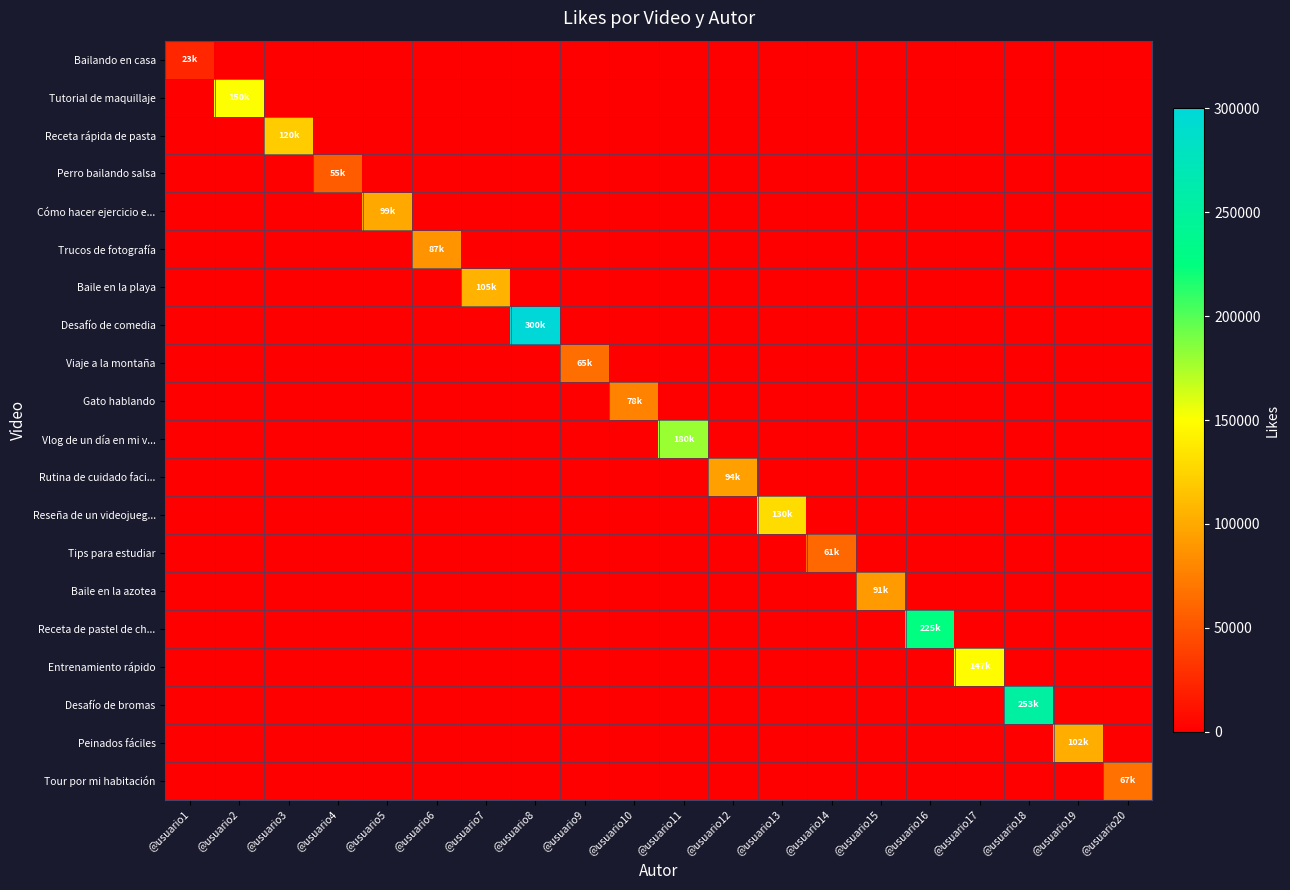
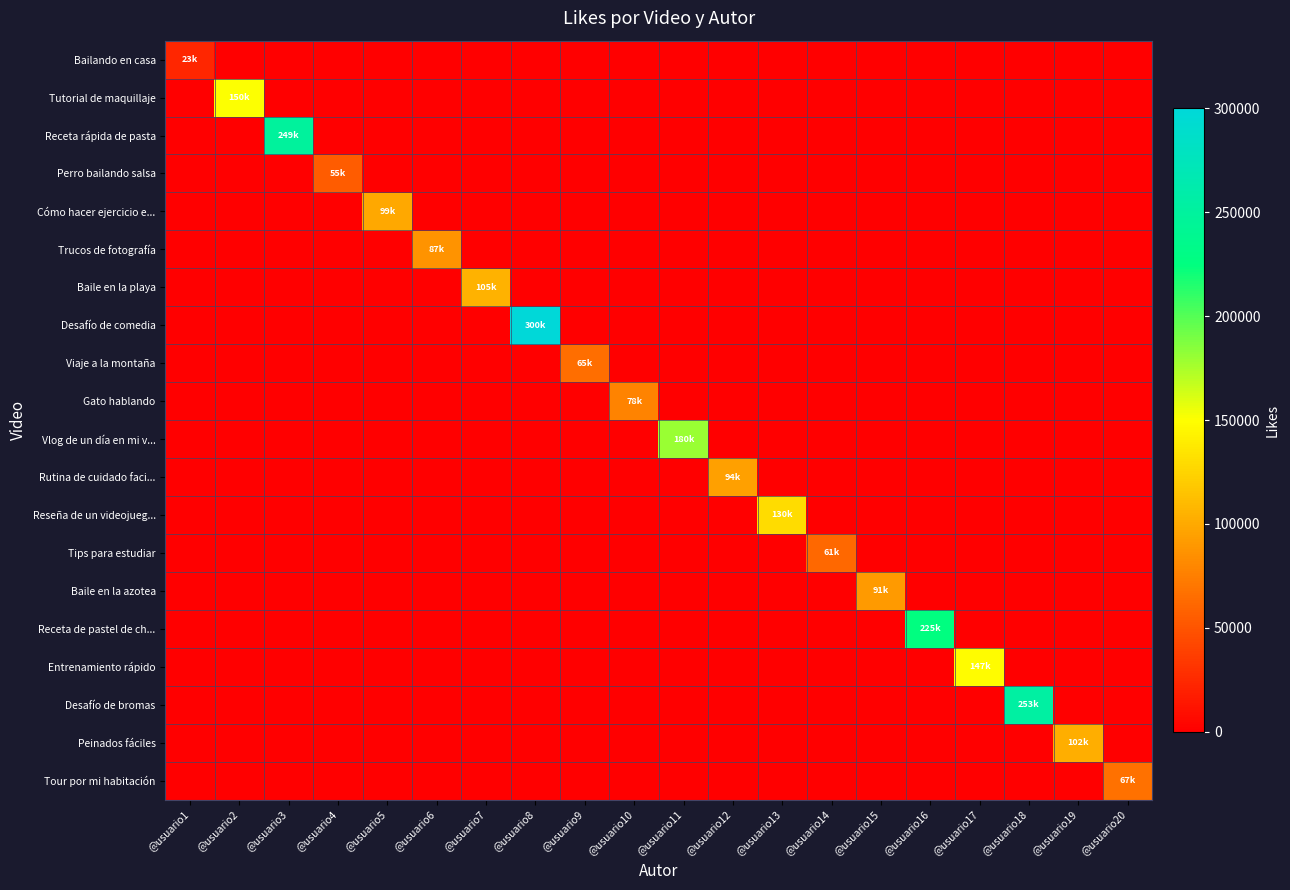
  {
    "Bailando en casa": {
      "@usuario1": "23k"
    },
    "Tutorial de maquillaje": {
      "@usuario2": "150k"
    },
    "Receta rápida de pasta": {
-     "@usuario3": "120k"
+     "@usuario3": "249k"
    },
    "Perro bailando salsa": {
      "@usuario4": "55k"
    },
    "Cómo hacer ejercicio e...": {
      "@usuario5": "99k"
    },
    "Trucos de fotografía": {
      "@usuario6": "87k"
    },
    "Baile en la playa": {
      "@usuario7": "105k"
    },
    "Desafío de comedia": {
      "@usuario8": "300k"
    },
    "Viaje a la montaña": {
      "@usuario9": "65k"
    },
    "Gato hablando": {
      "@usuario10": "78k"
    },
    "Vlog de un día en mi v...": {
      "@usuario11": "180k"
    },
    "Rutina de cuidado faci...": {
      "@usuario12": "94k"
    },
    "Reseña de un videojueg...": {
      "@usuario13": "130k"
    },
    "Tips para estudiar": {
      "@usuario14": "61k"
    },
    "Baile en la azotea": {
      "@usuario15": "91k"
    },
    "Receta de pastel de ch...": {
      "@usuario16": "225k"
    },
    "Entrenamiento rápido": {
      "@usuario17": "147k"
    },
    "Desafío de bromas": {
      "@usuario18": "253k"
    },
    "Peinados fáciles": {
      "@usuario19": "102k"
    },
    "Tour por mi habitación": {
      "@usuario20": "67k"
    }
  }
